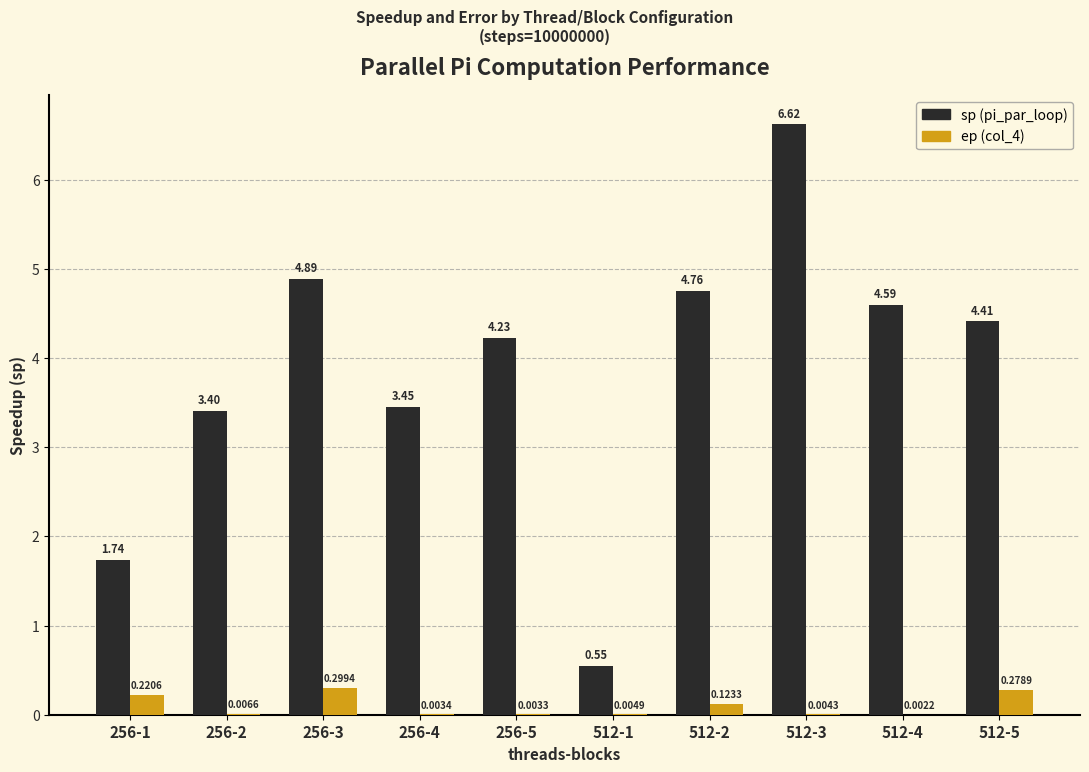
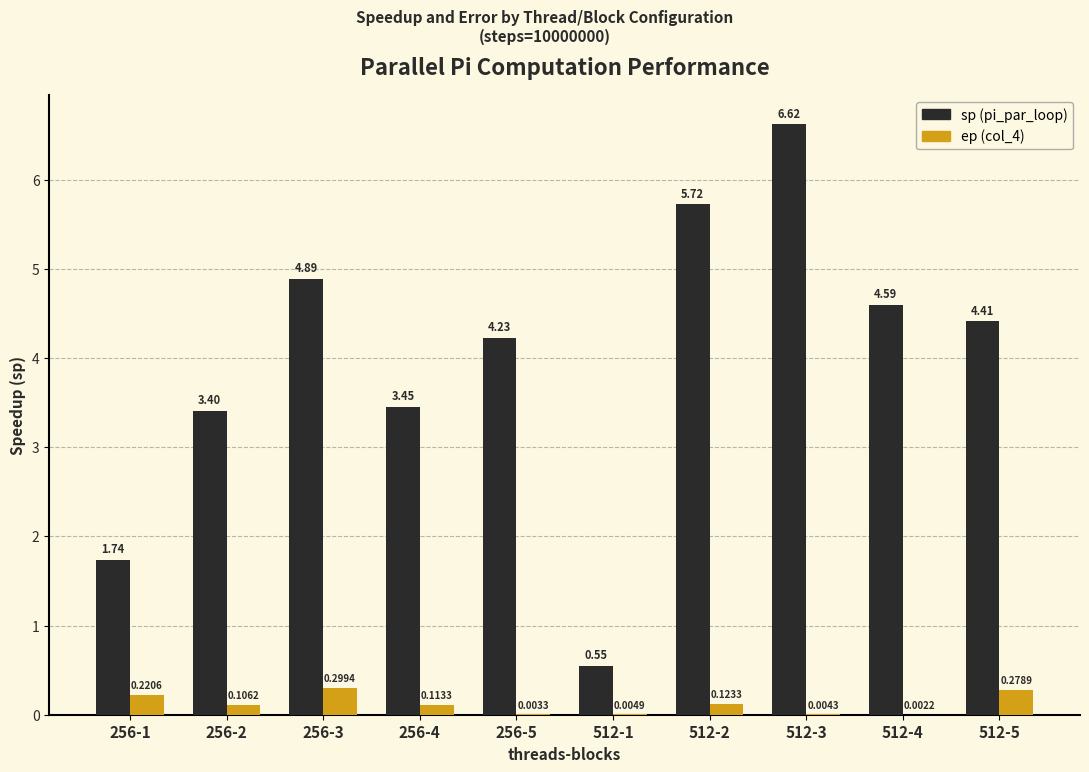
  {
    "sp (pi_par_loop)": {
      "256-1": 1.74,
      "256-2": 3.40,
      "256-3": 4.89,
      "256-4": 3.45,
      "256-5": 4.23,
      "512-1": 0.55,
-     "512-2": 4.76,
+     "512-2": 5.72,
      "512-3": 6.62,
      "512-4": 4.59,
      "512-5": 4.41
    },
    "ep (col_4)": {
      "256-1": 0.2206,
-     "256-2": 0.0066,
+     "256-2": 0.1062,
      "256-3": 0.2994,
-     "256-4": 0.0034,
+     "256-4": 0.1133,
      "256-5": 0.0033,
      "512-1": 0.0049,
      "512-2": 0.1233,
      "512-3": 0.0043,
      "512-4": 0.0022,
      "512-5": 0.2789
    }
  }
